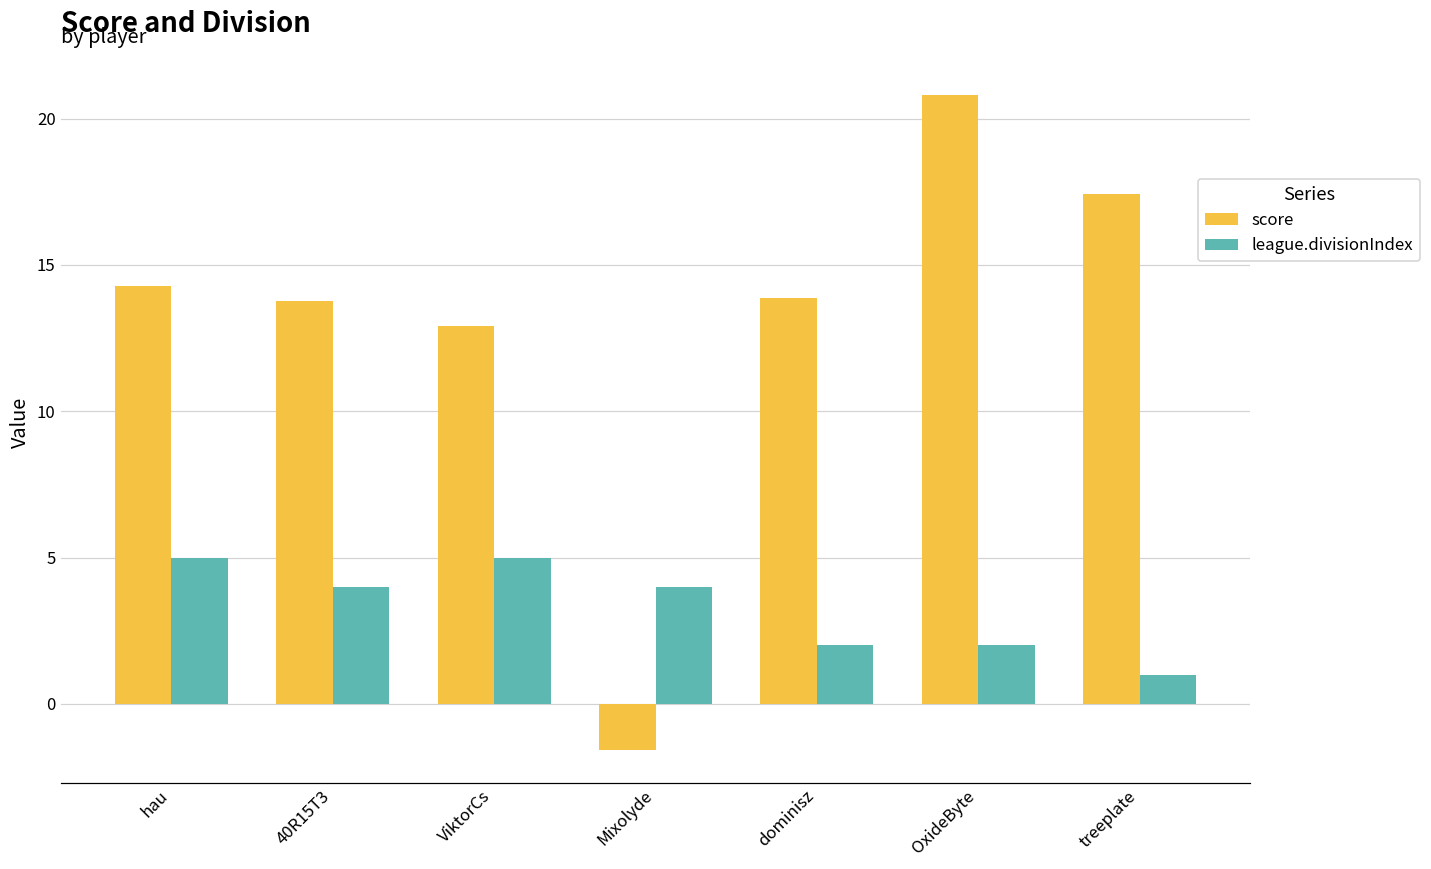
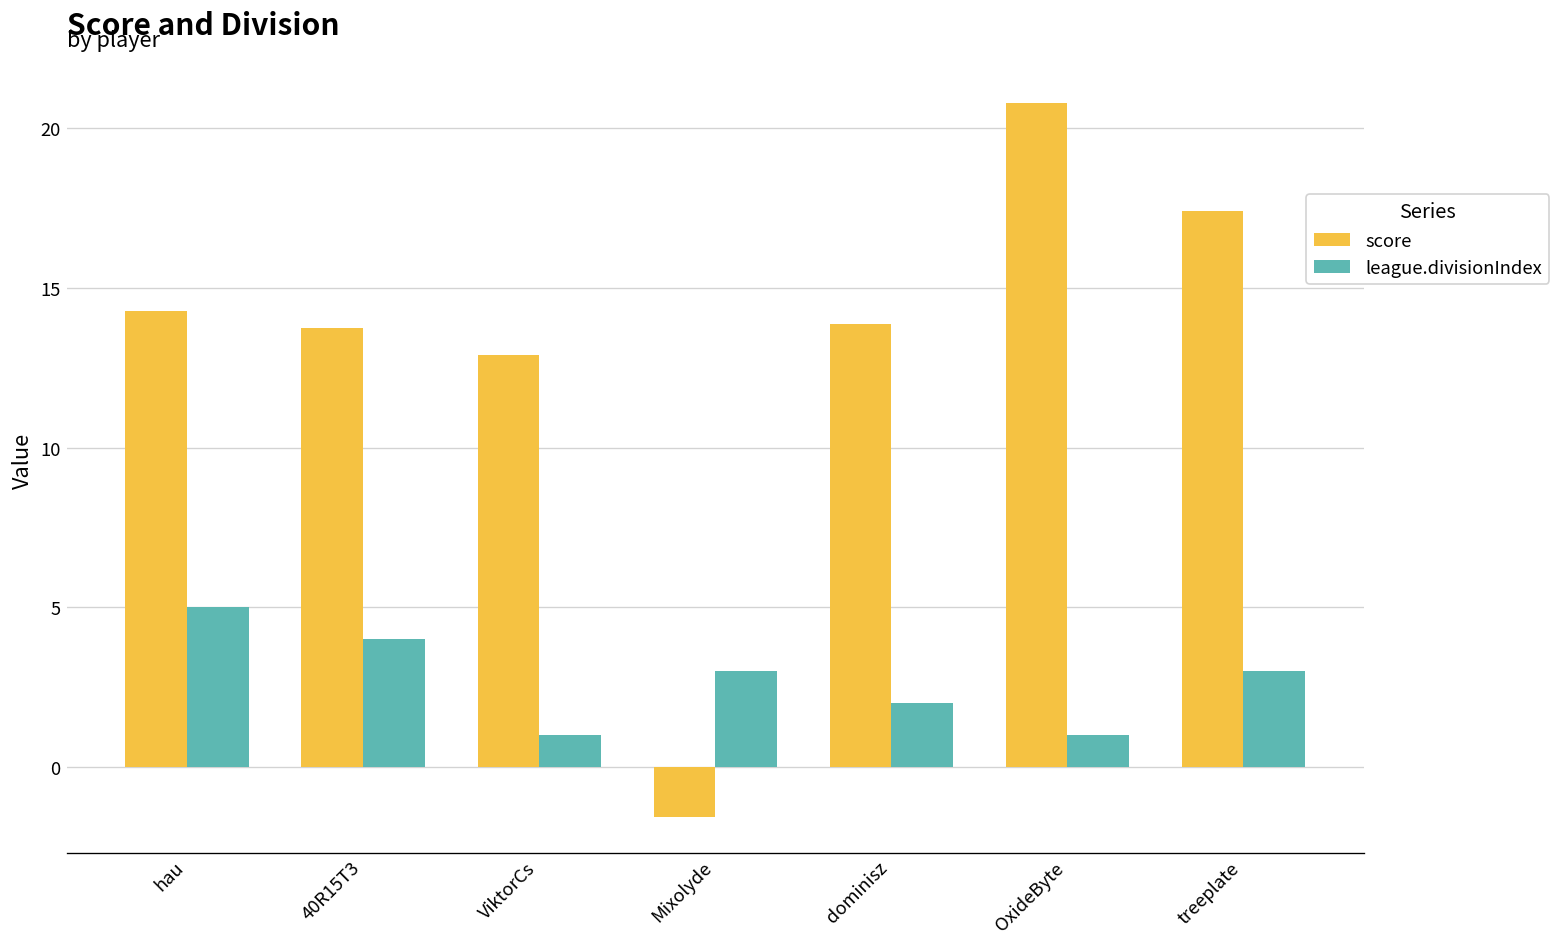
  {
    "score": {
      "hau": 14.3,
      "40R15T3": 13.8,
      "ViktorCs": 13,
      "Mixolyde": -1.6,
      "dominisz": 13.9,
      "OxideByte": 20.8,
      "treeplate": 17.4
    },
    "league.divisionIndex": {
      "hau": 5,
      "40R15T3": 4,
-     "ViktorCs": 5,
-     "Mixolyde": 4,
+     "ViktorCs": 1,
+     "Mixolyde": 3,
      "dominisz": 2,
-     "OxideByte": 2,
-     "treeplate": 1
+     "OxideByte": 1,
+     "treeplate": 3
    }
  }
